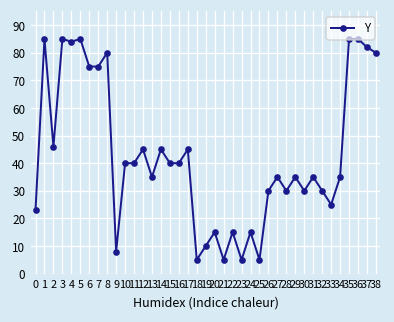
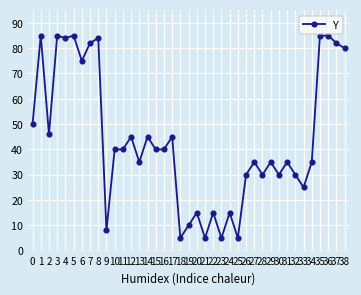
  {
-   "0": 23,
+   "0": 50,
    "1": 85,
    "2": 46,
    "3": 85,
    "4": 84,
    "5": 85,
    "6": 75,
-   "7": 75,
-   "8": 80,
+   "7": 82,
+   "8": 84,
    "9": 8
  }
